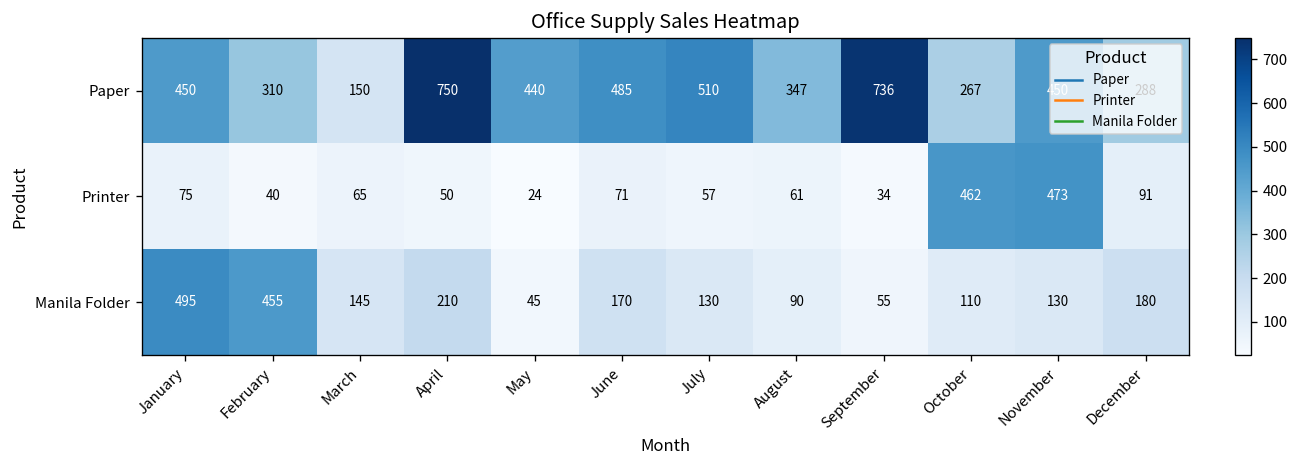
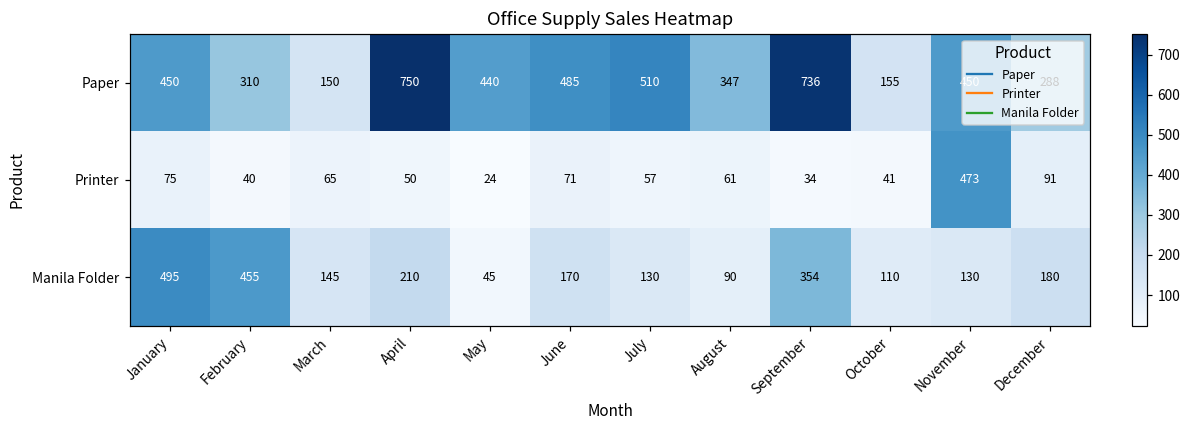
  {
    "Paper": {
      "January": 450,
      "February": 310,
      "March": 150,
      "April": 750,
      "May": 440,
      "June": 485,
      "July": 510,
      "August": 347,
      "September": 736,
-     "October": 267
+     "October": 155
    },
    "Printer": {
      "January": 75,
      "February": 40,
      "March": 65,
      "April": 50,
      "May": 24,
      "June": 71,
      "July": 57,
      "August": 61,
      "September": 34,
-     "October": 462,
+     "October": 41,
      "November": 473,
      "December": 91
    },
    "Manila Folder": {
      "January": 495,
      "February": 455,
      "March": 145,
      "April": 210,
      "May": 45,
      "June": 170,
      "July": 130,
      "August": 90,
-     "September": 55,
+     "September": 354,
      "October": 110,
      "November": 130,
      "December": 180
    }
  }
